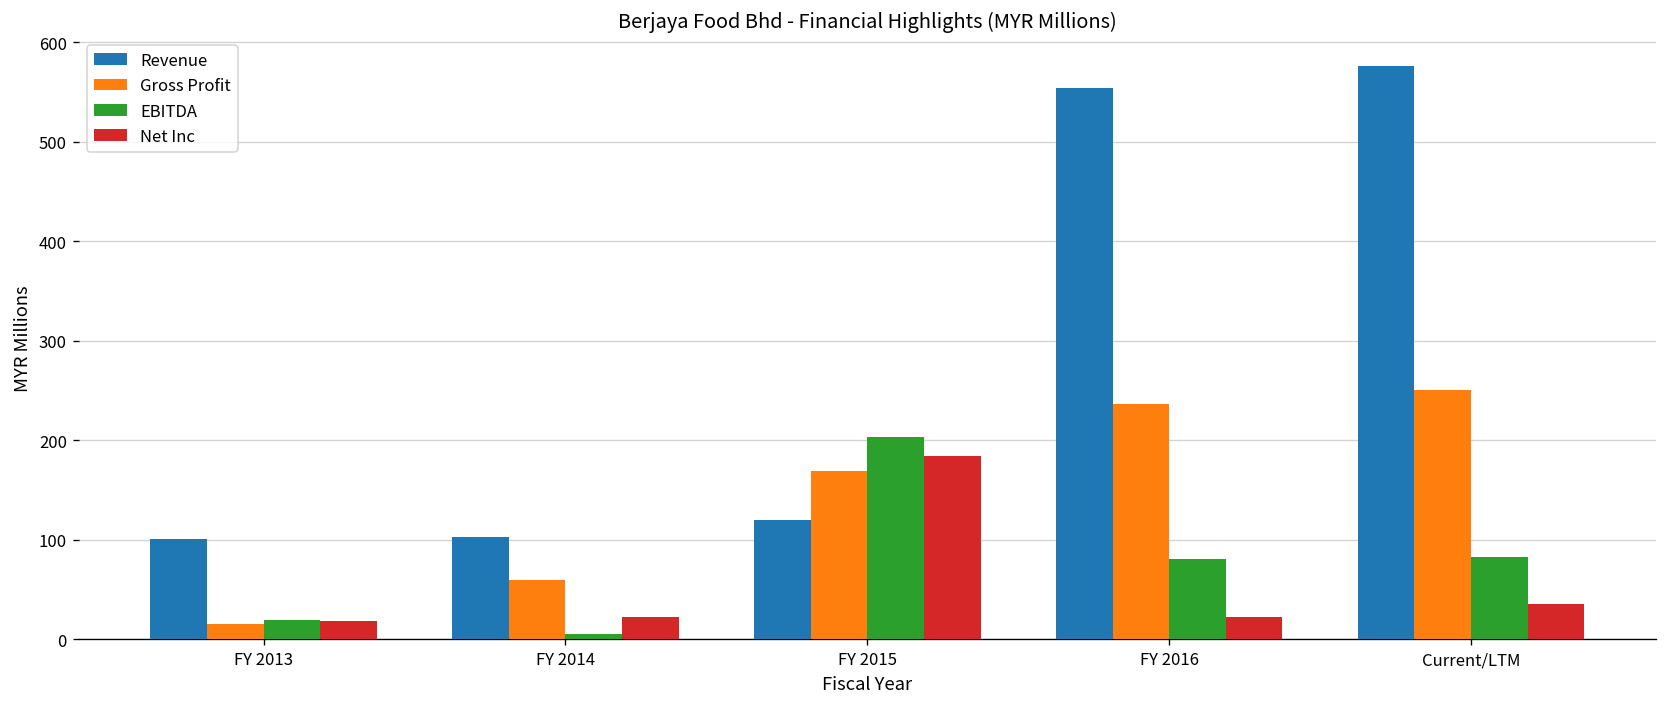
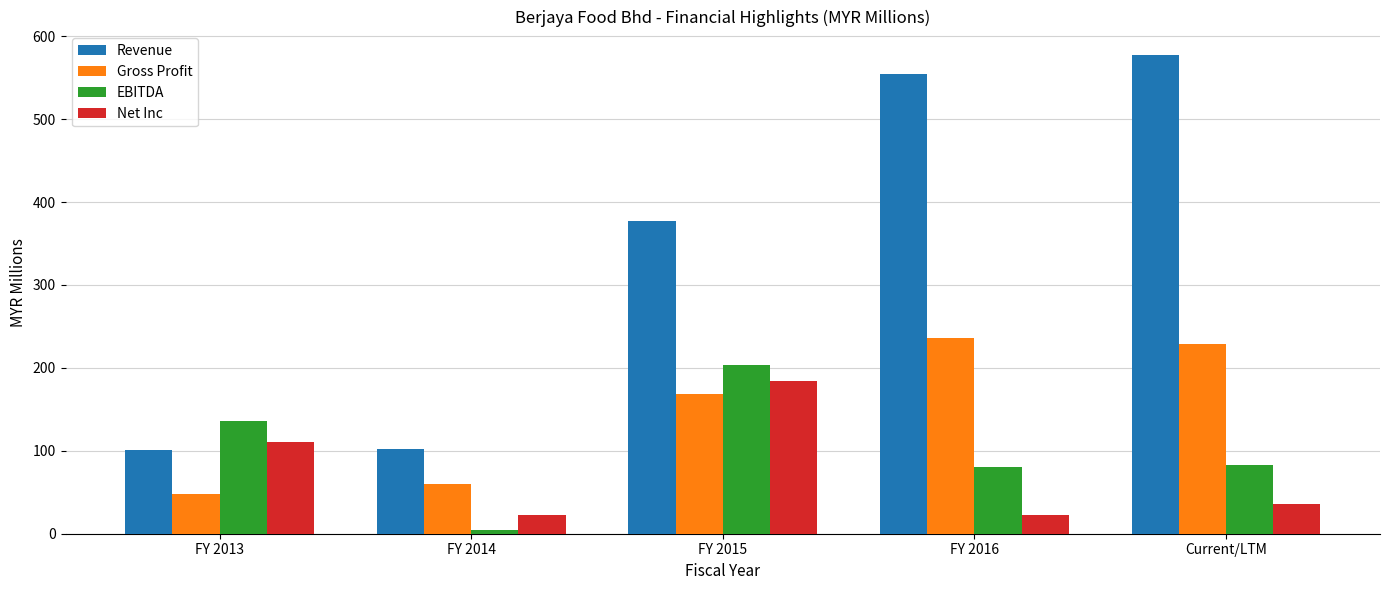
  {
    "Revenue": {
      "FY 2013": 100,
      "FY 2014": 100,
-     "FY 2015": 120,
+     "FY 2015": 380,
      "FY 2016": 550,
      "Current/LTM": 580
    },
    "Gross Profit": {
-     "FY 2013": 20,
+     "FY 2013": 50,
      "FY 2014": 60,
      "FY 2015": 170,
      "FY 2016": 240,
-     "Current/LTM": 250
+     "Current/LTM": 230
    },
    "EBITDA": {
-     "FY 2013": 20,
+     "FY 2013": 140,
      "FY 2014": 10,
      "FY 2015": 200,
      "FY 2016": 80,
      "Current/LTM": 80
    },
    "Net Inc": {
-     "FY 2013": 20,
+     "FY 2013": 110,
      "FY 2014": 20,
      "FY 2015": 180,
      "FY 2016": 20,
      "Current/LTM": 40
    }
  }
